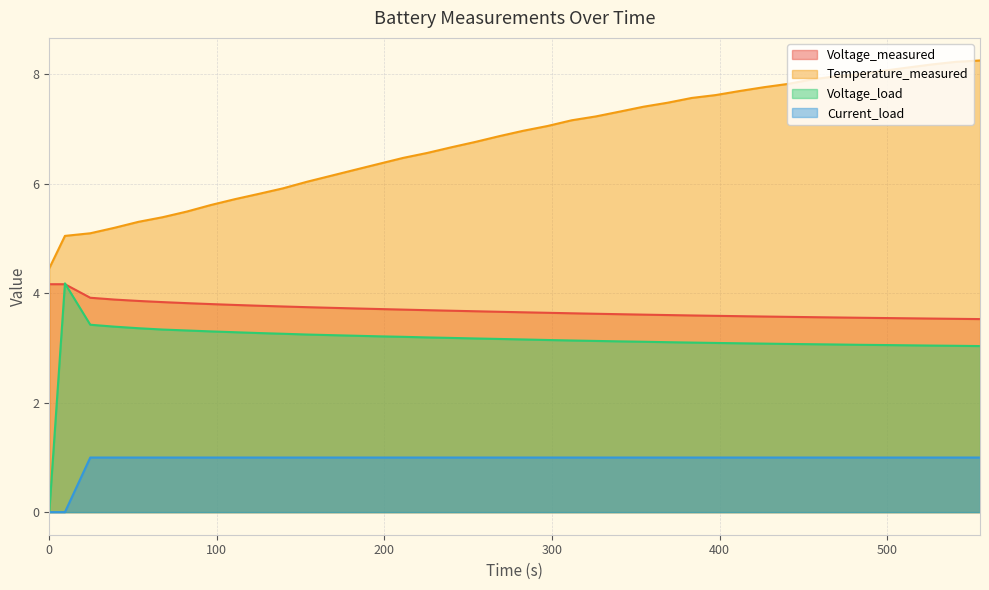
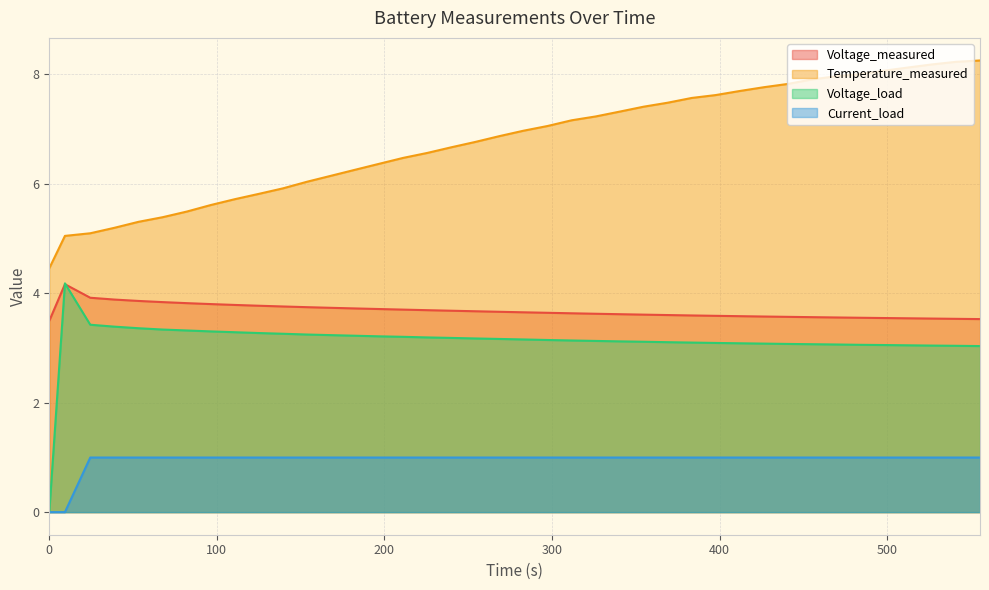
  {
    "Voltage_measured": {
-     "0": 4.2
+     "0": 3.5
    },
    "Temperature_measured": {
      "0": 4.5
    }
  }
